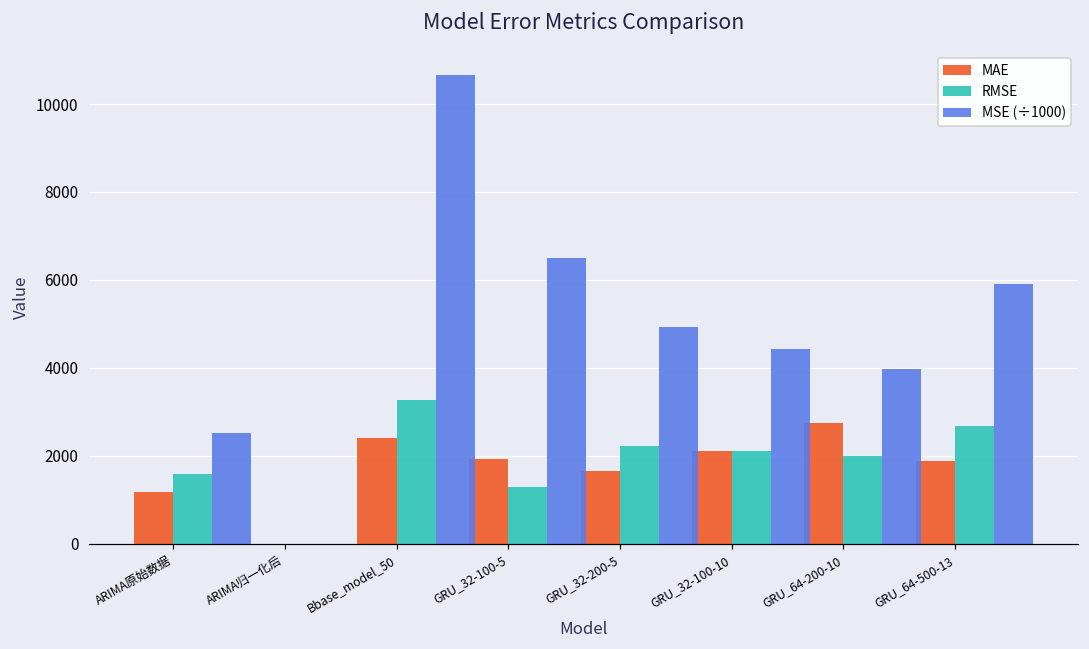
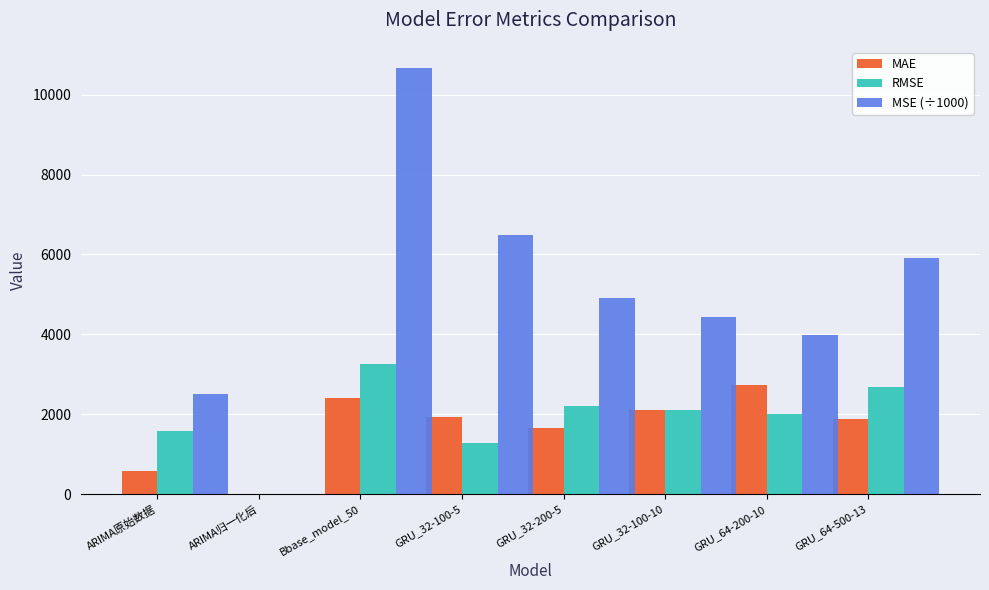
  {
    "MAE": {
-     "ARIMA原始数据": 1200,
+     "ARIMA原始数据": 600,
      "Bbase_model_50": 2400,
      "GRU_32-100-5": 1900,
      "GRU_32-200-5": 1600,
      "GRU_32-100-10": 2100,
      "GRU_64-200-10": 2700,
      "GRU_64-500-13": 1900
    },
    "RMSE": {
      "ARIMA原始数据": 1600,
      "Bbase_model_50": 3300,
      "GRU_32-100-5": 1300,
      "GRU_32-200-5": 2200,
      "GRU_32-100-10": 2100,
      "GRU_64-200-10": 2000,
      "GRU_64-500-13": 2700
    }
  }
